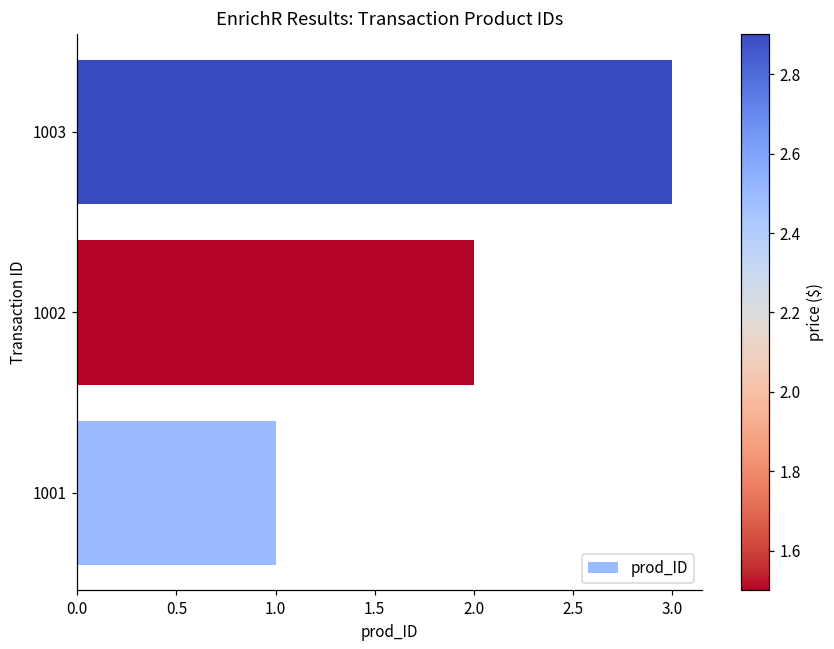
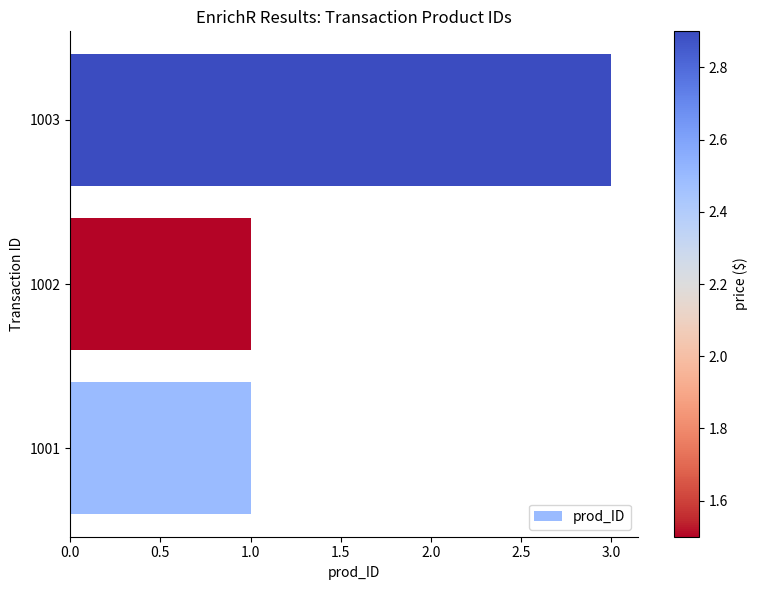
  {
    "1003": 3,
-   "1002": 2,
+   "1002": 1,
    "1001": 1
  }
